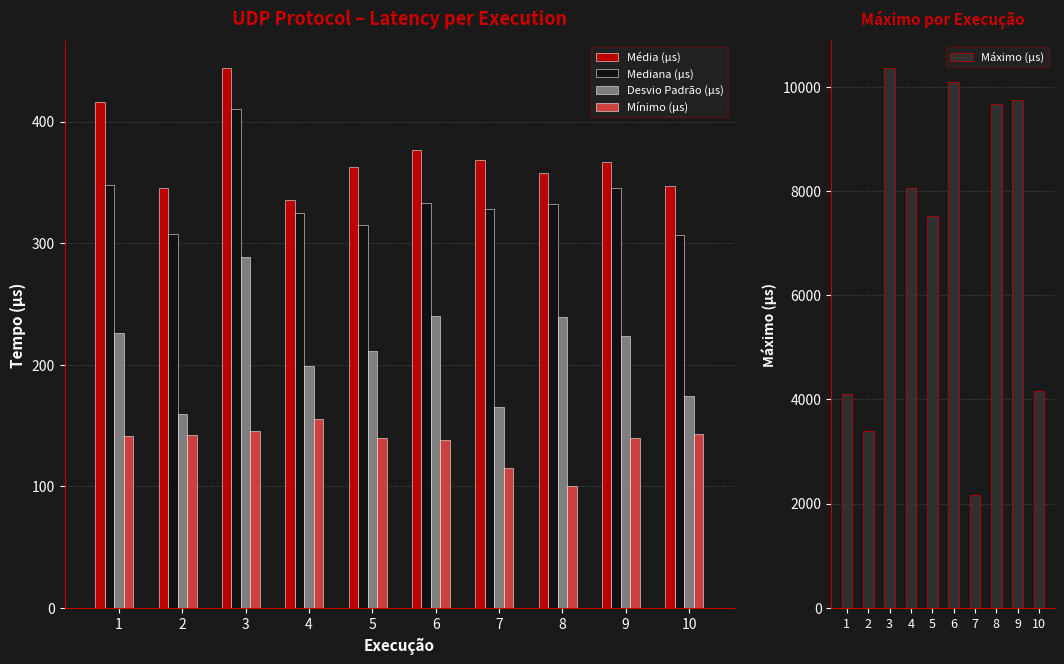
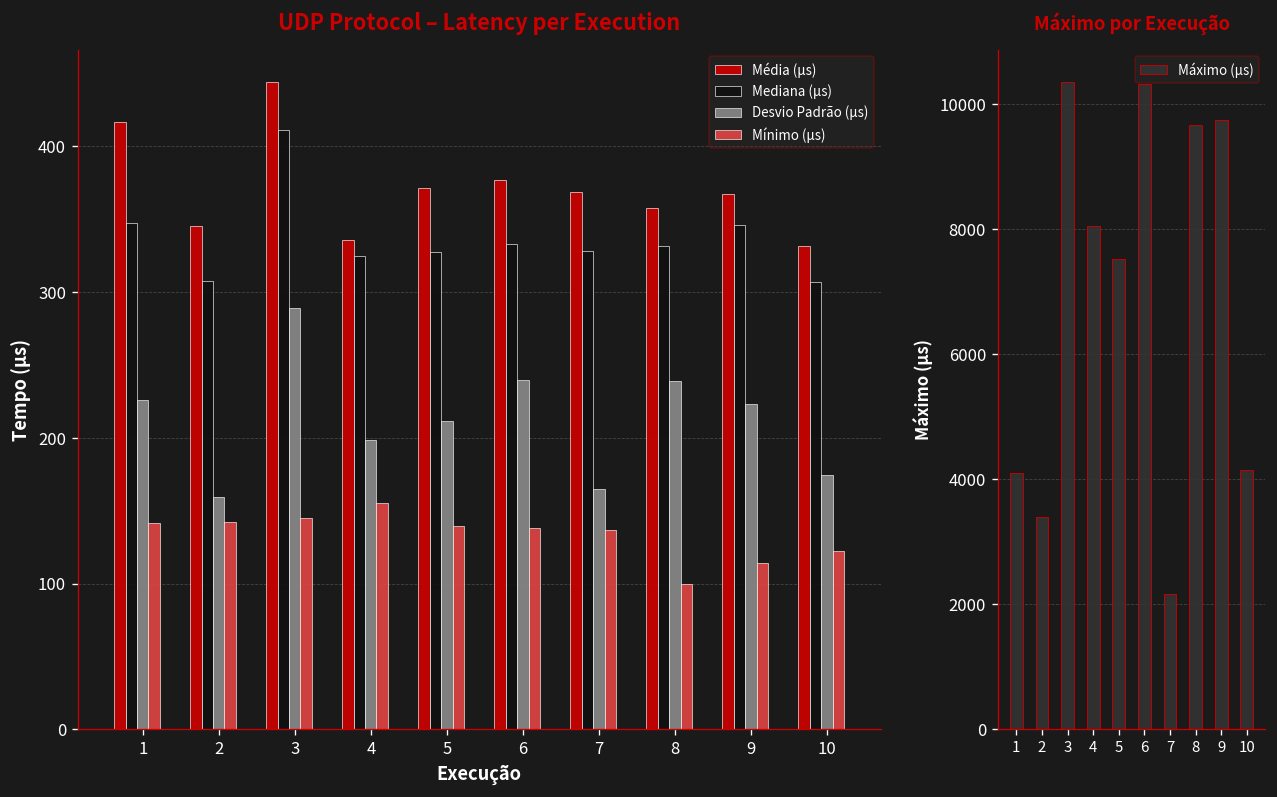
  {
    "UDP Protocol – Latency per Execution": {
      "Média (µs)": {
        "1": 416,
        "2": 345,
        "3": 444,
        "4": 335,
-       "5": 362,
+       "5": 371,
        "6": 376,
        "7": 368,
        "8": 357,
        "9": 367,
-       "10": 347
+       "10": 332
      },
      "Mediana (µs)": {
        "1": 347,
        "2": 308,
        "3": 411,
        "4": 324,
-       "5": 315,
+       "5": 327,
        "6": 333,
        "7": 328,
        "8": 332,
        "9": 346,
        "10": 307
      },
      "Desvio Padrão (µs)": {
        "1": 226,
        "2": 159,
        "3": 289,
        "4": 199,
        "5": 212,
        "6": 240,
        "7": 165,
        "8": 239,
        "9": 223,
        "10": 174
      },
      "Mínimo (µs)": {
        "1": 141,
        "2": 142,
        "3": 145,
        "4": 155,
        "5": 140,
        "6": 138,
-       "7": 115,
+       "7": 137,
        "8": 100,
-       "9": 139,
-       "10": 143
+       "9": 114,
+       "10": 123
      }
    },
    "Máximo por Execução": {
      "1": 4100,
      "2": 3400,
      "3": 10400,
      "4": 8100,
      "5": 7500,
-     "6": 10100,
+     "6": 10300,
      "7": 2200,
      "8": 9700,
      "9": 9700,
      "10": 4200
    }
  }
